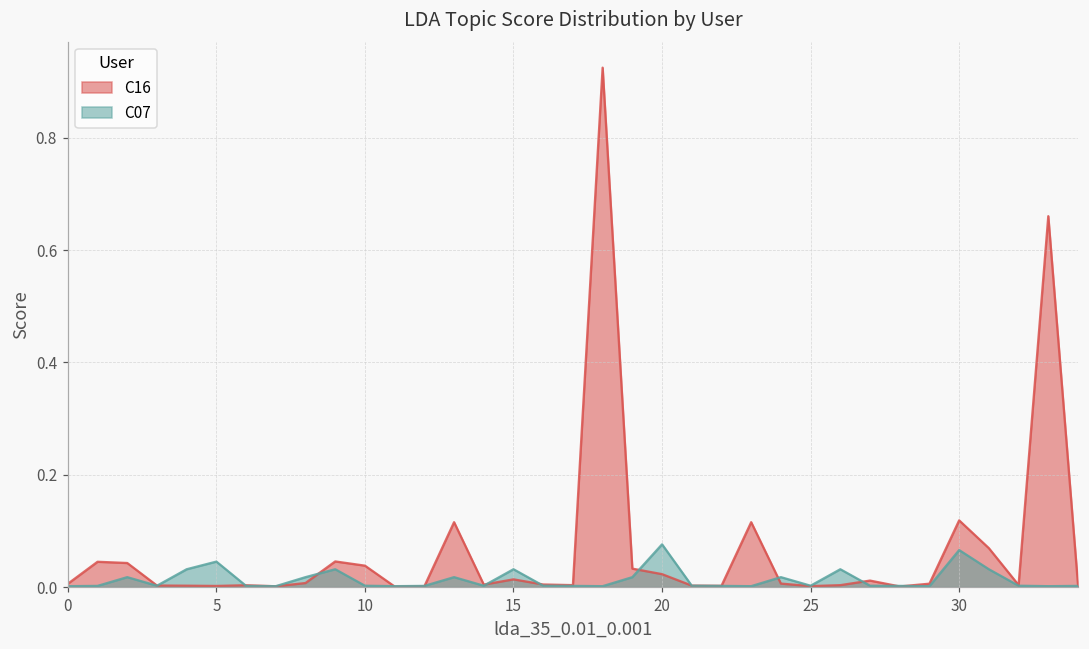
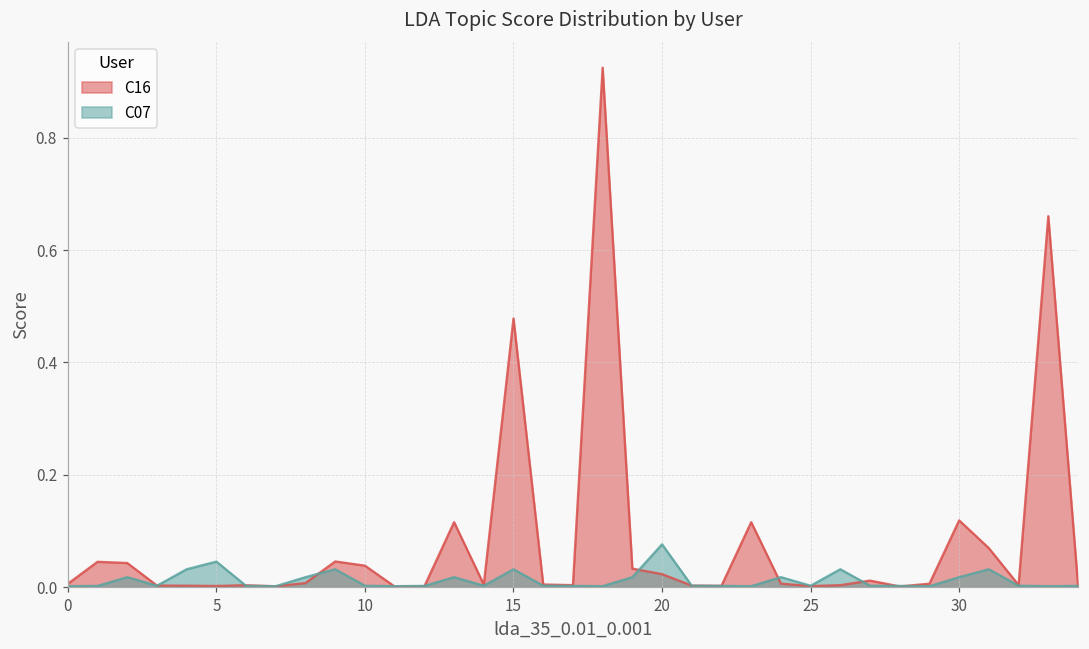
  {
    "C16": {
      "5": 0.00,
      "10": 0.04,
-     "15": 0.01,
+     "15": 0.48,
      "20": 0.02,
      "30": 0.12
    },
    "C07": {
      "5": 0.05,
      "10": 0.00,
      "15": 0.03,
      "20": 0.08,
-     "30": 0.07
+     "30": 0.02
    }
  }
